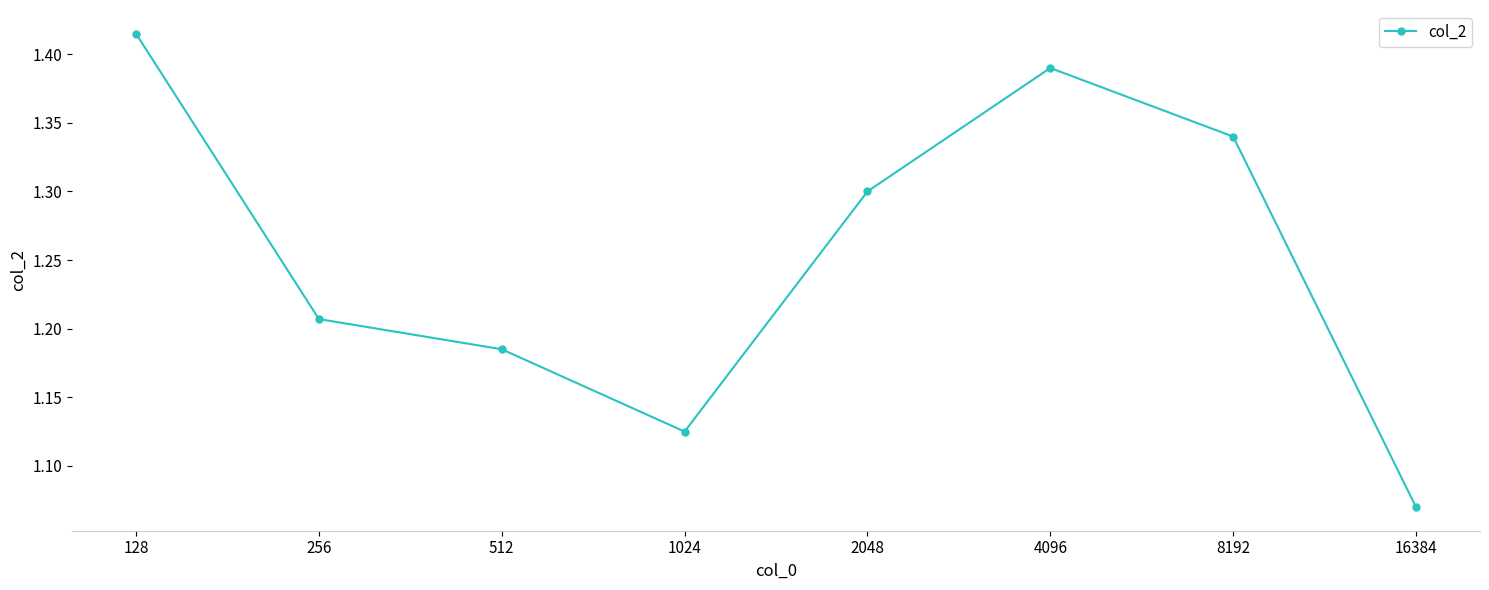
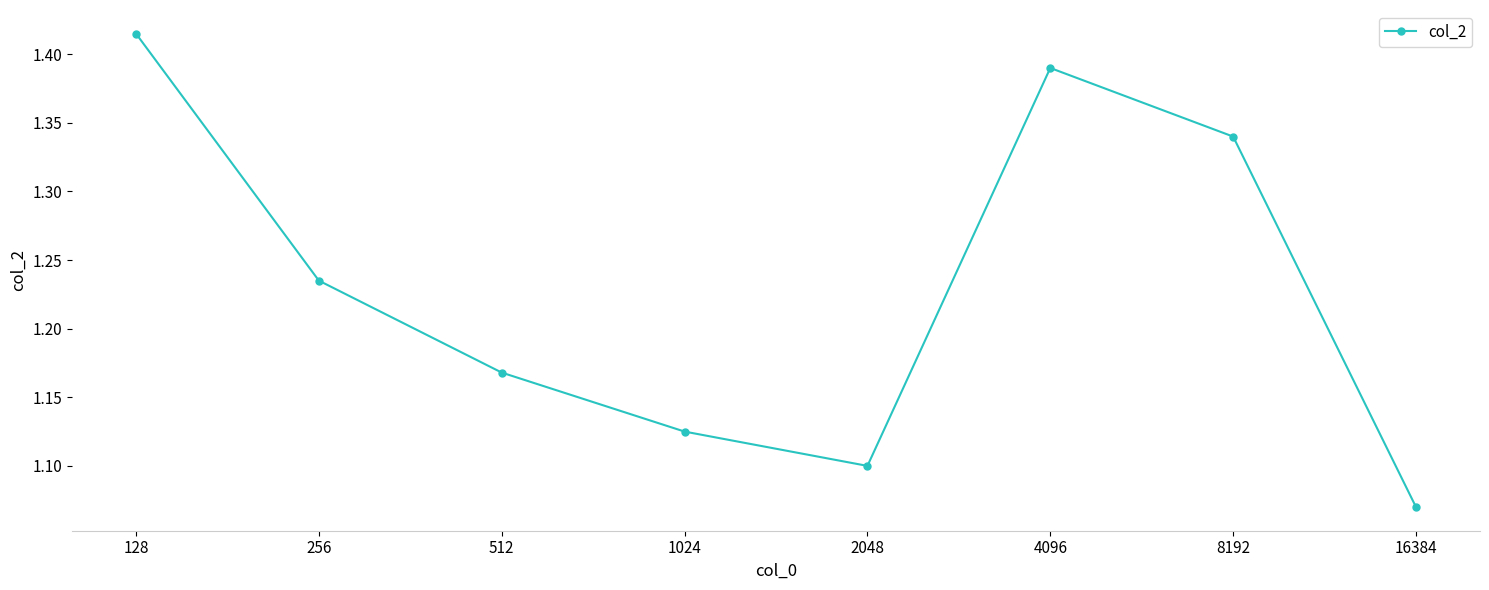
  {
    "128": 1.415,
-   "256": 1.207,
-   "512": 1.185,
+   "256": 1.235,
+   "512": 1.168,
    "1024": 1.125,
-   "2048": 1.3,
+   "2048": 1.1,
    "4096": 1.390,
    "8192": 1.340,
    "16384": 1.070
  }
